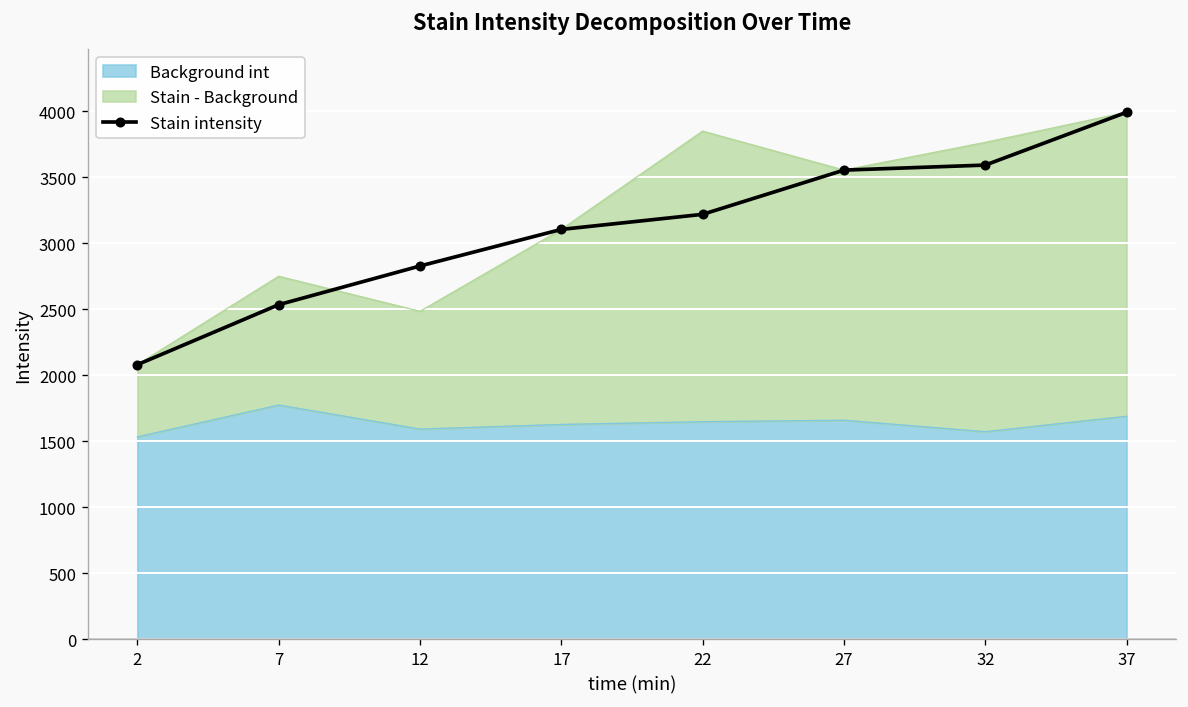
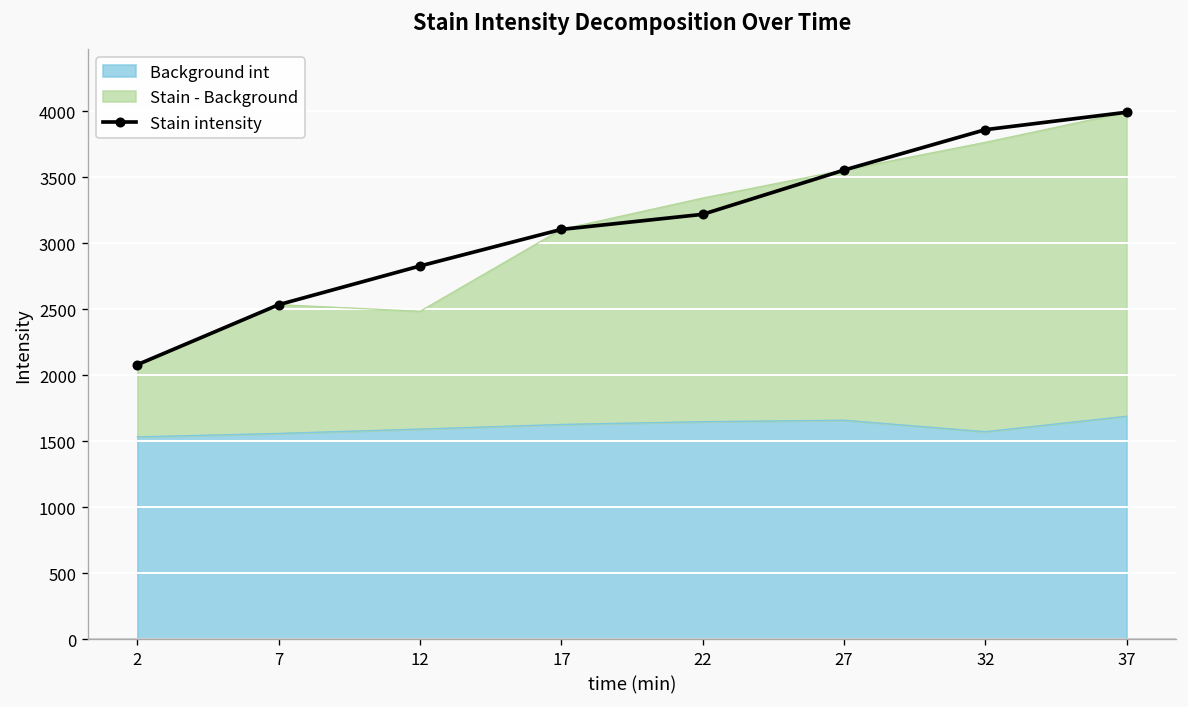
  {
    "Background int": {
      "2": 1530,
-     "7": 1780,
+     "7": 1560,
      "12": 1590,
      "17": 1630,
      "22": 1650,
      "27": 1660,
      "32": 1570,
      "37": 1690
    },
    "Stain - Background": {
-     "22": 2200
+     "22": 1690
    },
    "Stain intensity": {
      "12": 2830,
      "22": 3220,
-     "32": 3590
+     "32": 3860
    }
  }
